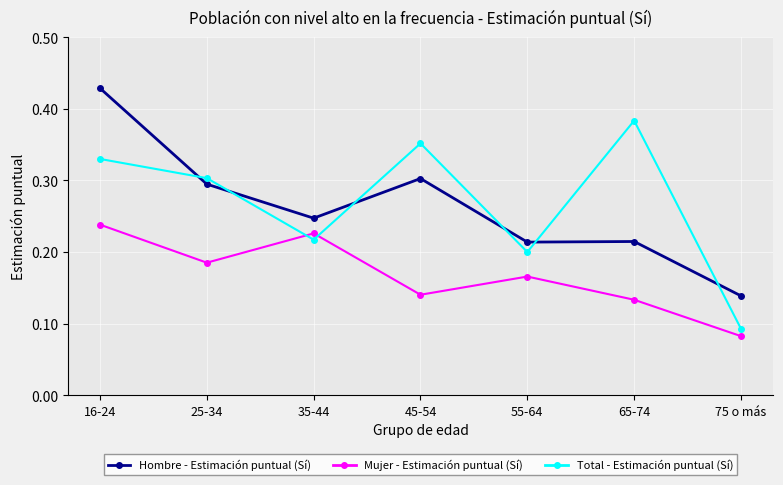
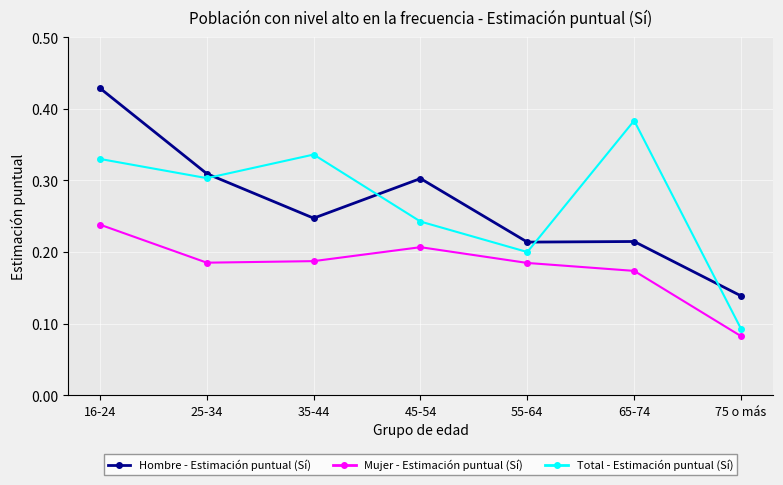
  {
    "Hombre - Estimación puntual (Sí)": {
      "16-24": 0.43,
-     "25-34": 0.29,
+     "25-34": 0.31,
      "35-44": 0.25,
      "45-54": 0.30,
      "55-64": 0.21,
      "65-74": 0.21,
      "75 o más": 0.14
    },
    "Mujer - Estimación puntual (Sí)": {
      "16-24": 0.24,
      "25-34": 0.19,
-     "35-44": 0.23,
-     "45-54": 0.14,
-     "55-64": 0.17,
-     "65-74": 0.13,
+     "35-44": 0.19,
+     "45-54": 0.21,
+     "55-64": 0.18,
+     "65-74": 0.17,
      "75 o más": 0.08
    },
    "Total - Estimación puntual (Sí)": {
      "16-24": 0.33,
      "25-34": 0.30,
-     "35-44": 0.22,
-     "45-54": 0.35,
+     "35-44": 0.34,
+     "45-54": 0.24,
      "55-64": 0.20,
      "65-74": 0.38,
      "75 o más": 0.09
    }
  }
